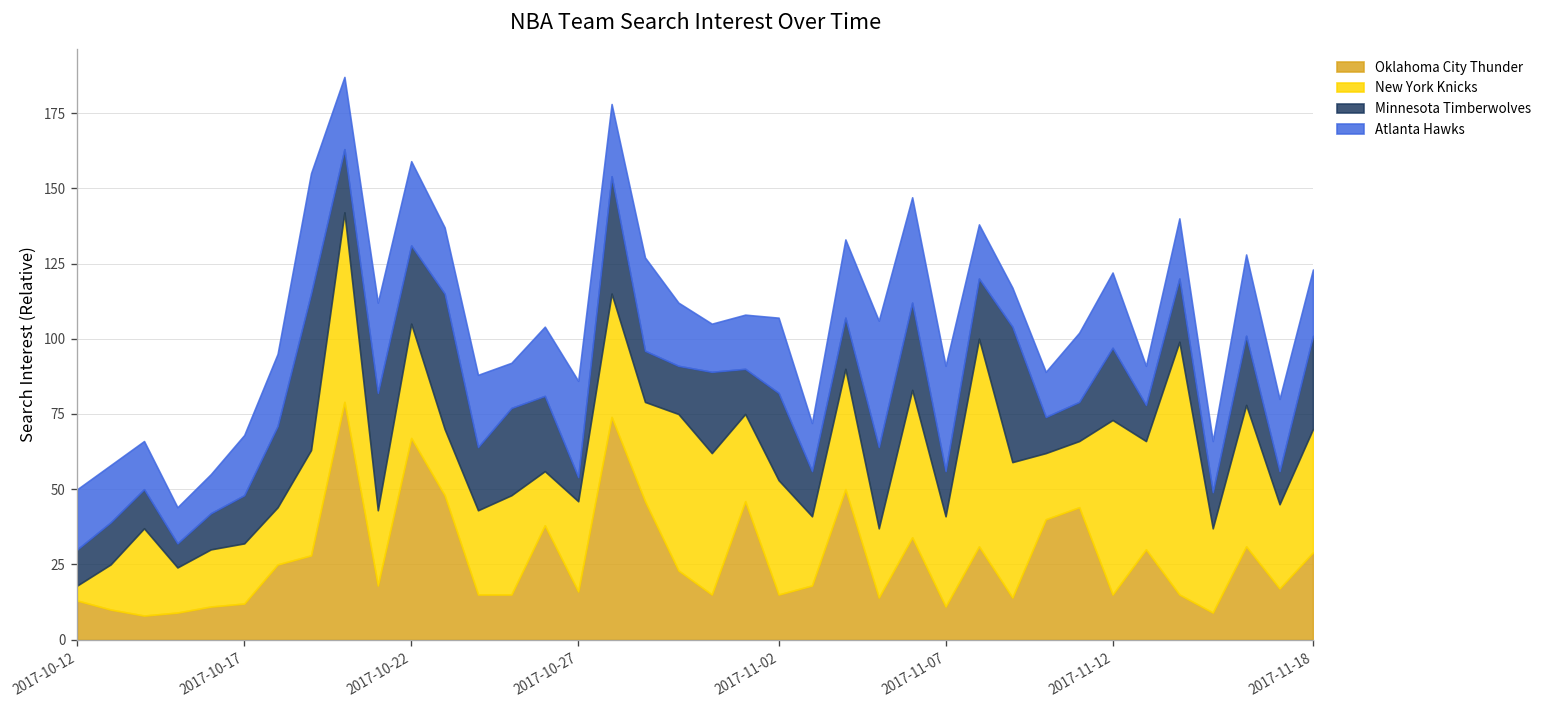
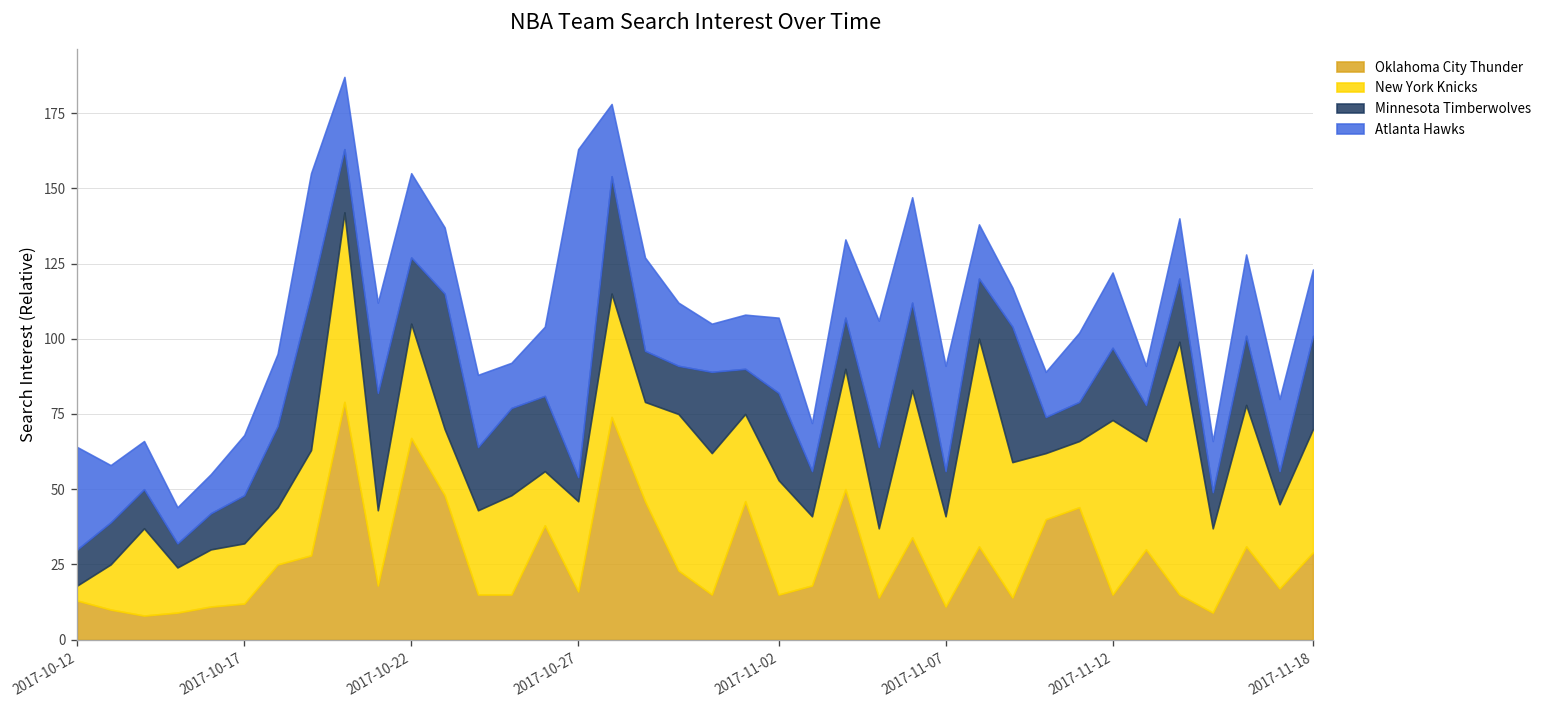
  {
    "Oklahoma City Thunder": {
      "2017-10-12": 13,
      "2017-10-17": 12,
      "2017-10-22": 67,
      "2017-10-27": 16,
      "2017-11-02": 15,
      "2017-11-07": 11,
      "2017-11-12": 15,
      "2017-11-18": 29
    },
    "New York Knicks": {
      "2017-10-12": 5,
      "2017-10-17": 20,
      "2017-10-22": 38,
      "2017-10-27": 30,
      "2017-11-02": 38,
      "2017-11-07": 30,
      "2017-11-12": 58,
      "2017-11-18": 41
    },
    "Minnesota Timberwolves": {
      "2017-10-12": 12,
      "2017-10-17": 16,
-     "2017-10-22": 26,
+     "2017-10-22": 22,
      "2017-10-27": 8,
      "2017-11-02": 29,
      "2017-11-07": 15,
      "2017-11-12": 24,
      "2017-11-18": 31
    },
    "Atlanta Hawks": {
-     "2017-10-12": 20,
+     "2017-10-12": 34,
      "2017-10-17": 20,
      "2017-10-22": 28,
-     "2017-10-27": 32,
+     "2017-10-27": 109,
      "2017-11-02": 25,
      "2017-11-07": 35,
      "2017-11-12": 25,
      "2017-11-18": 22
    }
  }
